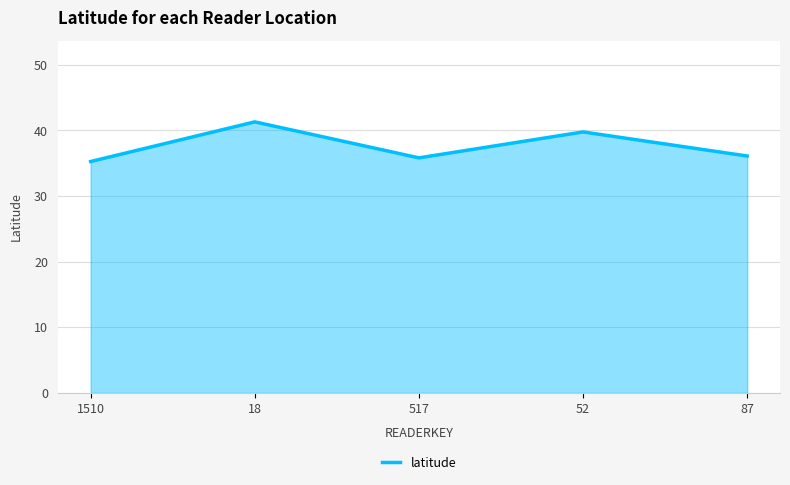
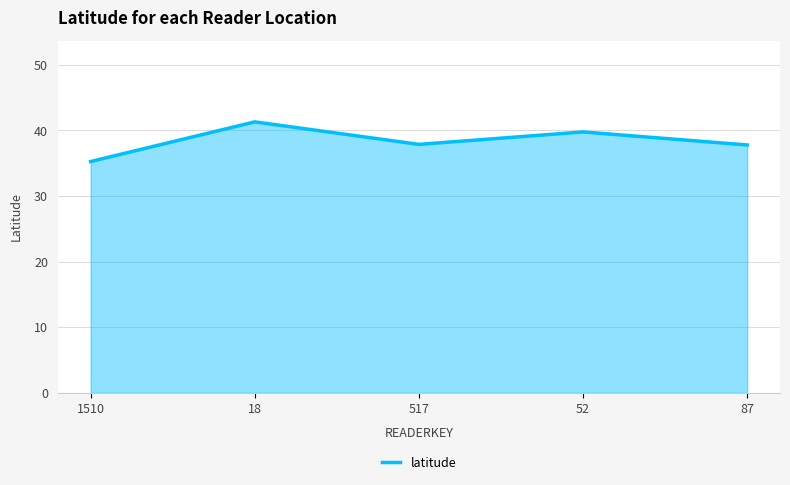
  {
    "1510": 35,
    "18": 41,
-   "517": 36,
+   "517": 38,
    "52": 40,
-   "87": 36
+   "87": 38
  }
